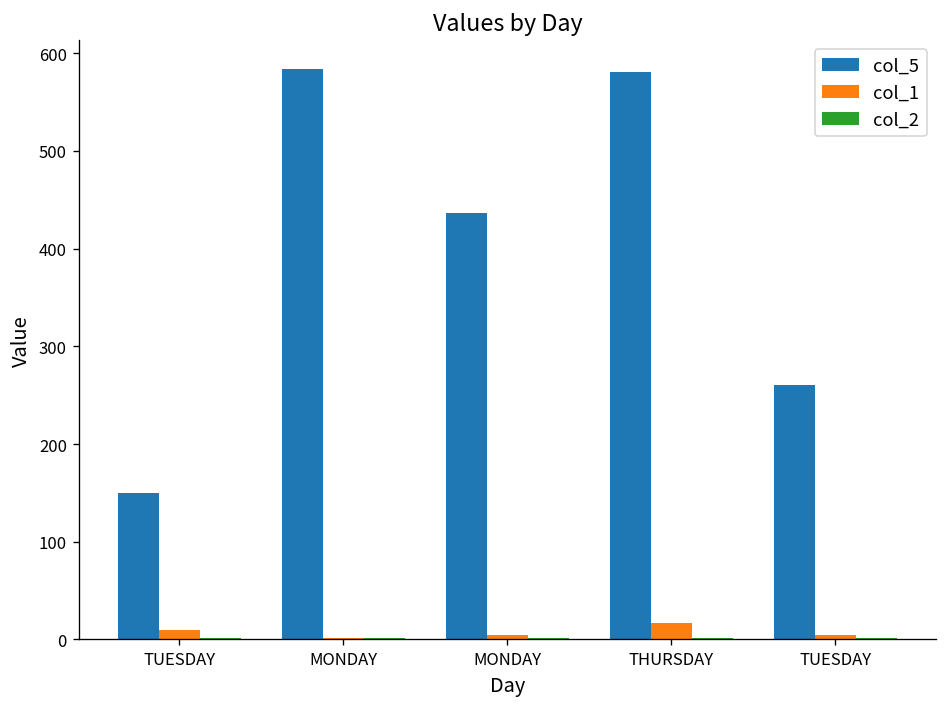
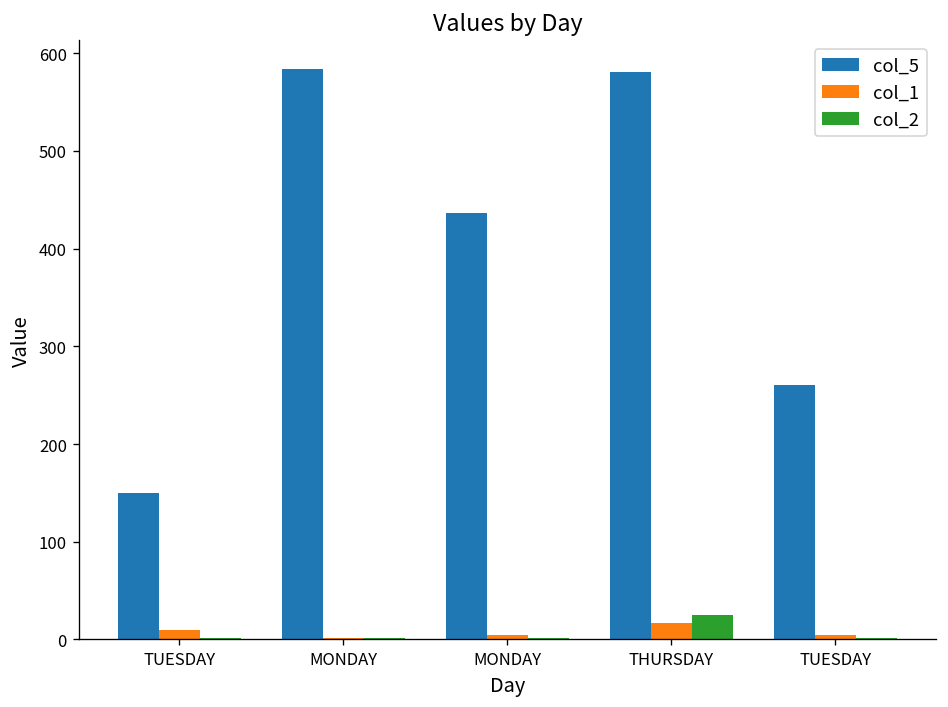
  {
    "col_5": {
      "THURSDAY": 580
    },
    "col_1": {
      "THURSDAY": 20
    },
    "col_2": {
-     "THURSDAY": 0
+     "THURSDAY": 30
    }
  }
